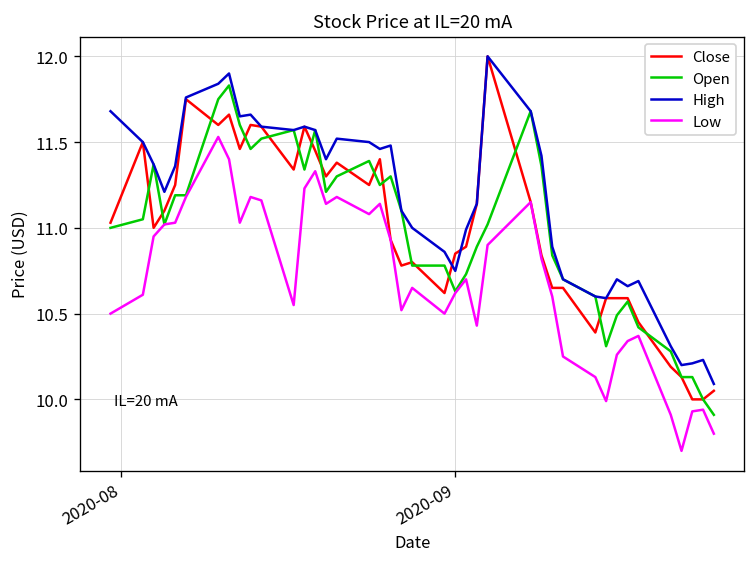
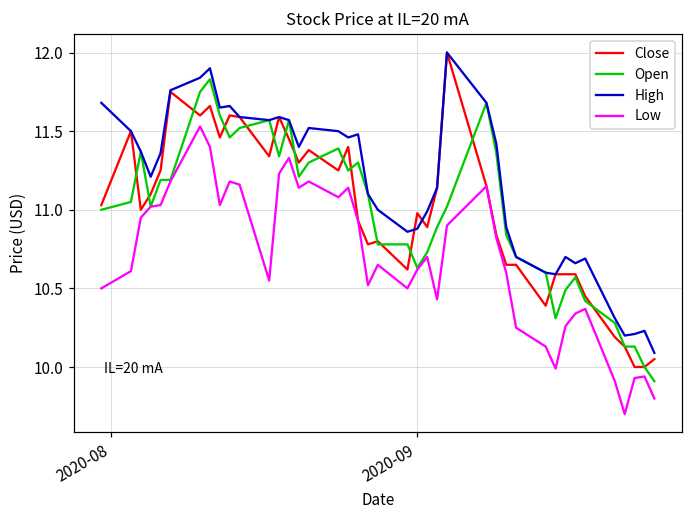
  {
    "Close": {
-     "2020-09": 10.85
+     "2020-09": 10.98
    },
    "High": {
-     "2020-09": 10.75
+     "2020-09": 10.88
    }
  }
